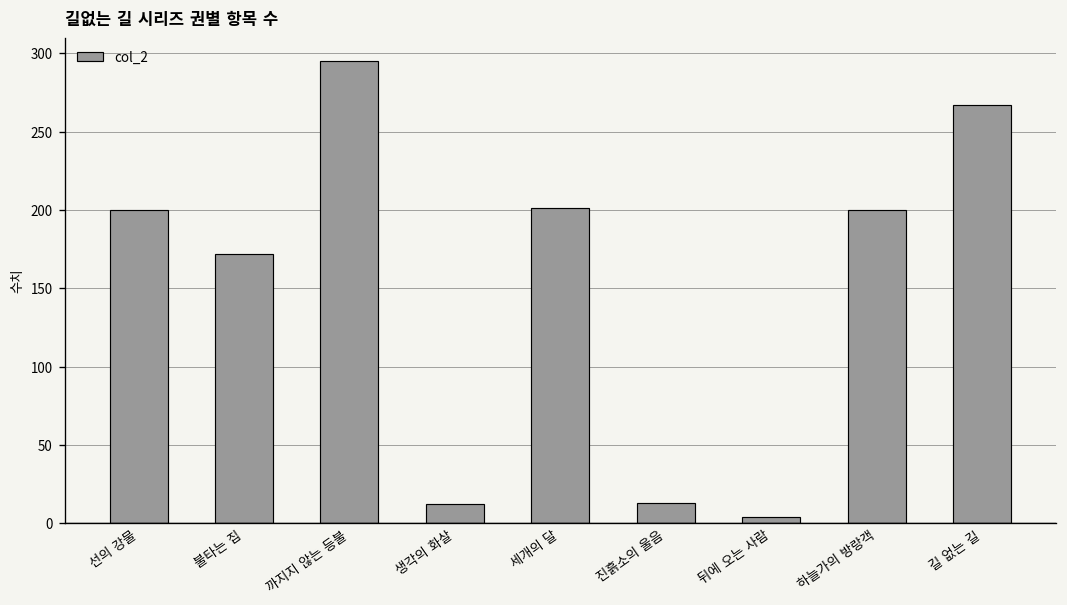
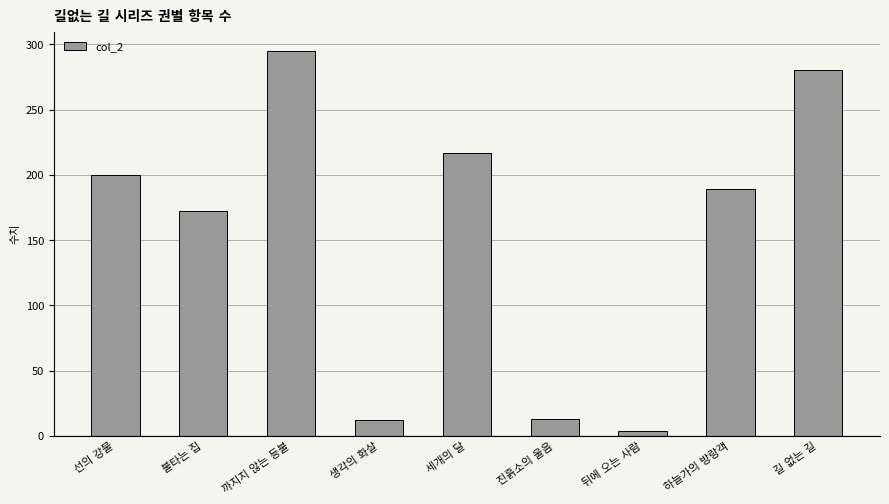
  {
    "선의 강물": 200,
    "불타는 집": 172,
    "까지지 않는 등불": 295,
    "생각의 화살": 12,
-   "세개의 달": 201,
+   "세개의 달": 217,
    "진흙소의 울음": 13,
    "뒤에 오는 사람": 4,
-   "하늘가의 방랑객": 200,
-   "길 없는 길": 267
+   "하늘가의 방랑객": 189,
+   "길 없는 길": 280
  }
